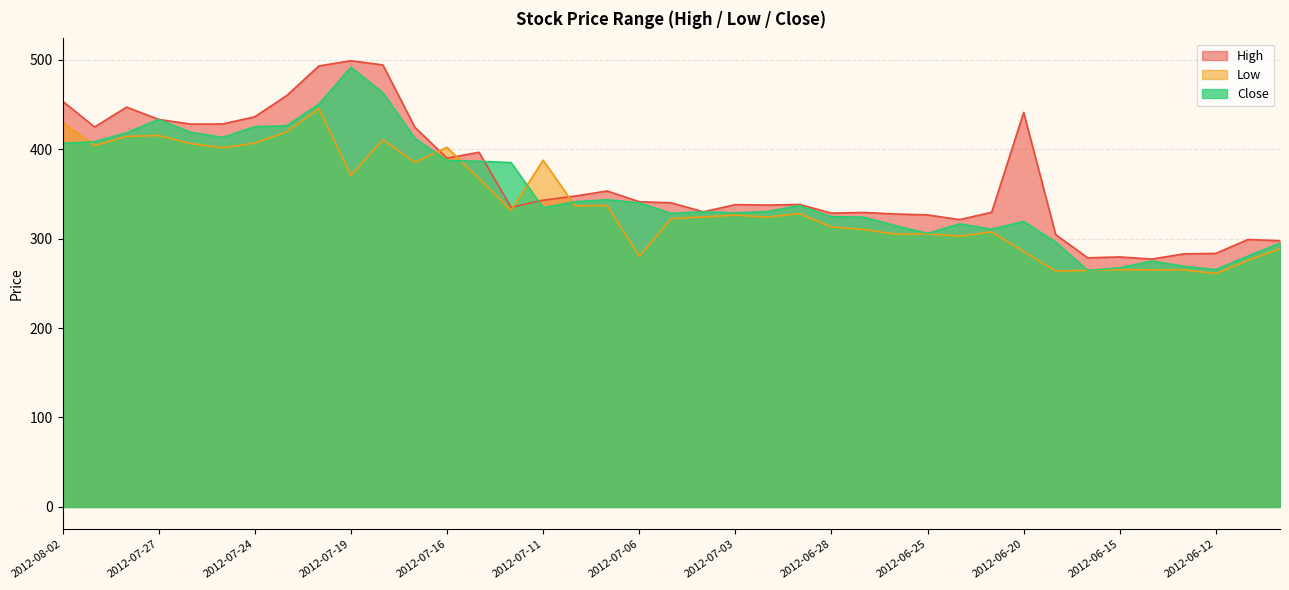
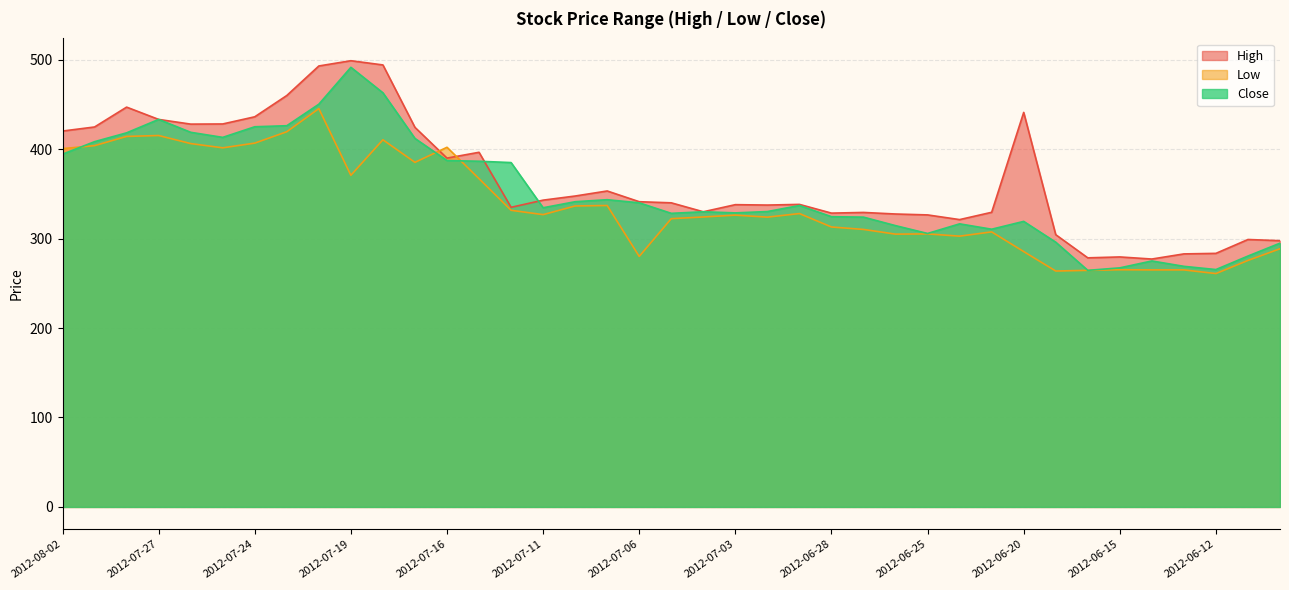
  {
    "High": {
-     "2012-08-02": 450,
+     "2012-08-02": 420,
      "2012-07-24": 440,
      "2012-07-19": 500,
      "2012-07-11": 340,
      "2012-07-03": 340,
      "2012-06-28": 330,
      "2012-06-25": 330,
      "2012-06-20": 440,
      "2012-06-15": 280,
      "2012-06-12": 280
    },
    "Low": {
-     "2012-08-02": 430,
+     "2012-08-02": 400,
      "2012-07-27": 420,
      "2012-07-24": 410,
      "2012-07-19": 370,
      "2012-07-16": 400,
-     "2012-07-11": 390,
+     "2012-07-11": 330,
      "2012-07-06": 280,
      "2012-06-28": 310,
      "2012-06-20": 290,
      "2012-06-12": 260
    },
    "Close": {
-     "2012-08-02": 410,
+     "2012-08-02": 390,
      "2012-07-24": 430,
      "2012-07-19": 490,
      "2012-07-11": 330,
      "2012-06-28": 320,
      "2012-06-20": 320,
      "2012-06-12": 270
    }
  }
